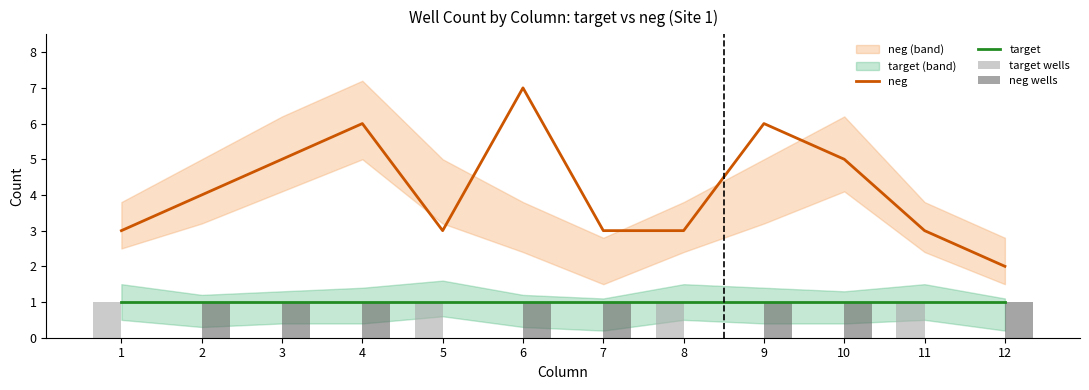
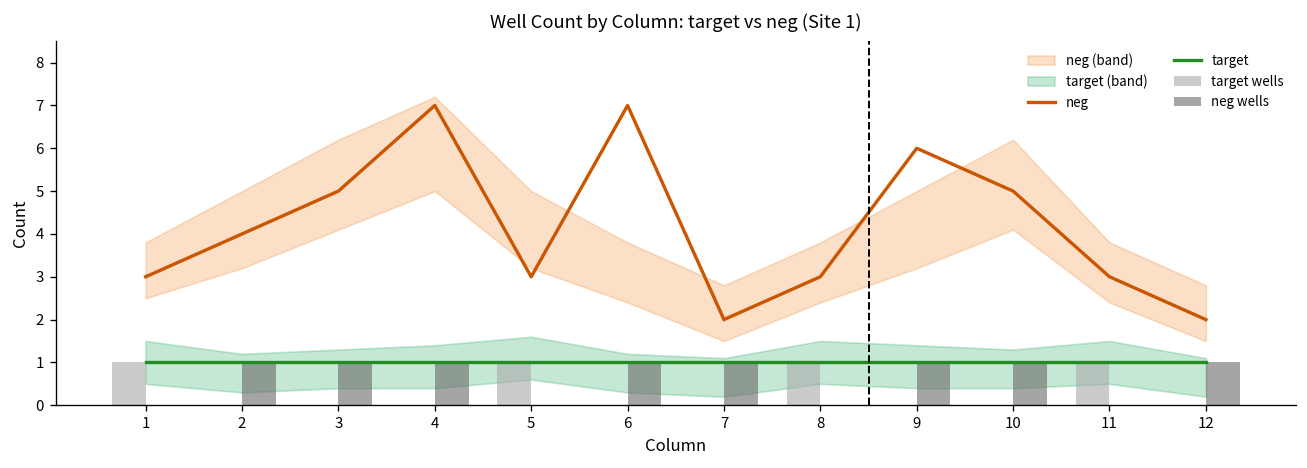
  {
    "neg": {
      "1": 3,
      "2": 4,
      "3": 5,
-     "4": 6,
+     "4": 7,
      "5": 3,
      "6": 7,
-     "7": 3,
+     "7": 2,
      "8": 3,
      "9": 6,
      "10": 5,
      "11": 3,
      "12": 2
    },
    "target": {
      "1": 1,
      "2": 1,
      "3": 1,
      "4": 1,
      "5": 1,
      "6": 1,
      "7": 1,
      "8": 1,
      "9": 1,
      "10": 1,
      "11": 1,
      "12": 1
    },
    "neg wells": {
      "1": 0,
      "2": 1,
      "3": 1,
      "4": 1,
      "5": 0,
      "6": 1,
      "7": 1,
      "8": 0,
      "9": 1,
      "10": 1,
      "11": 0,
      "12": 1
    }
  }
